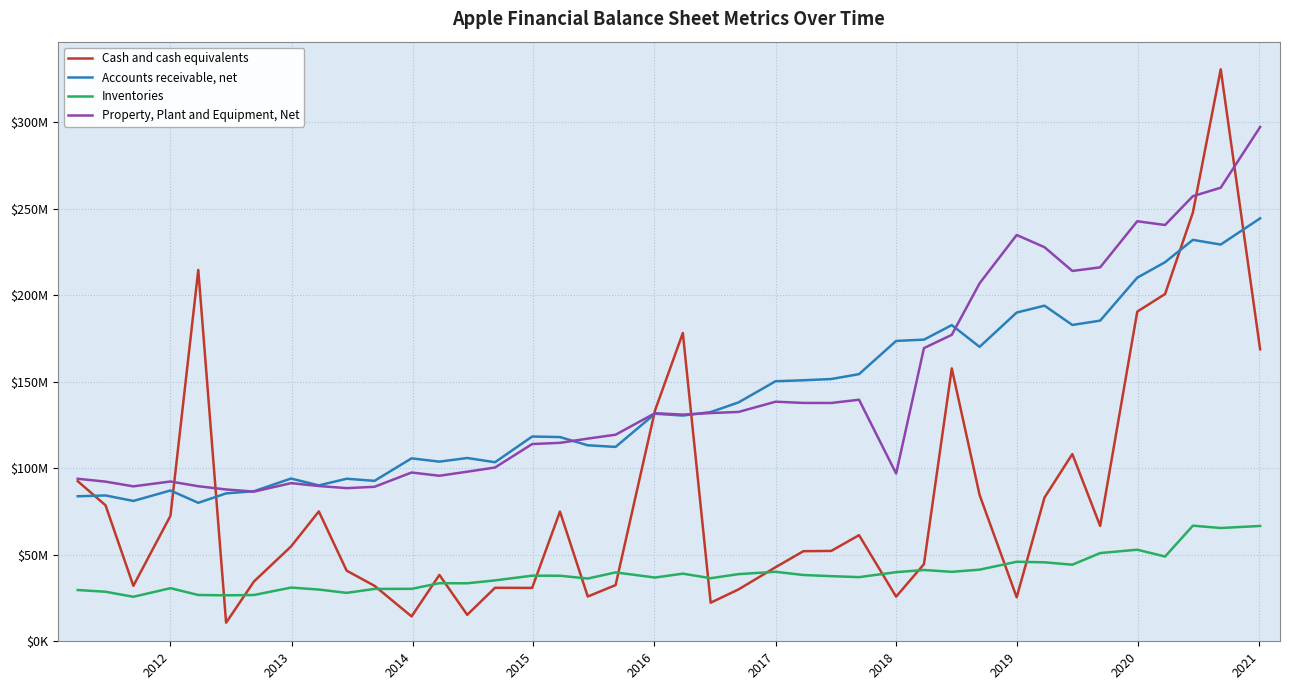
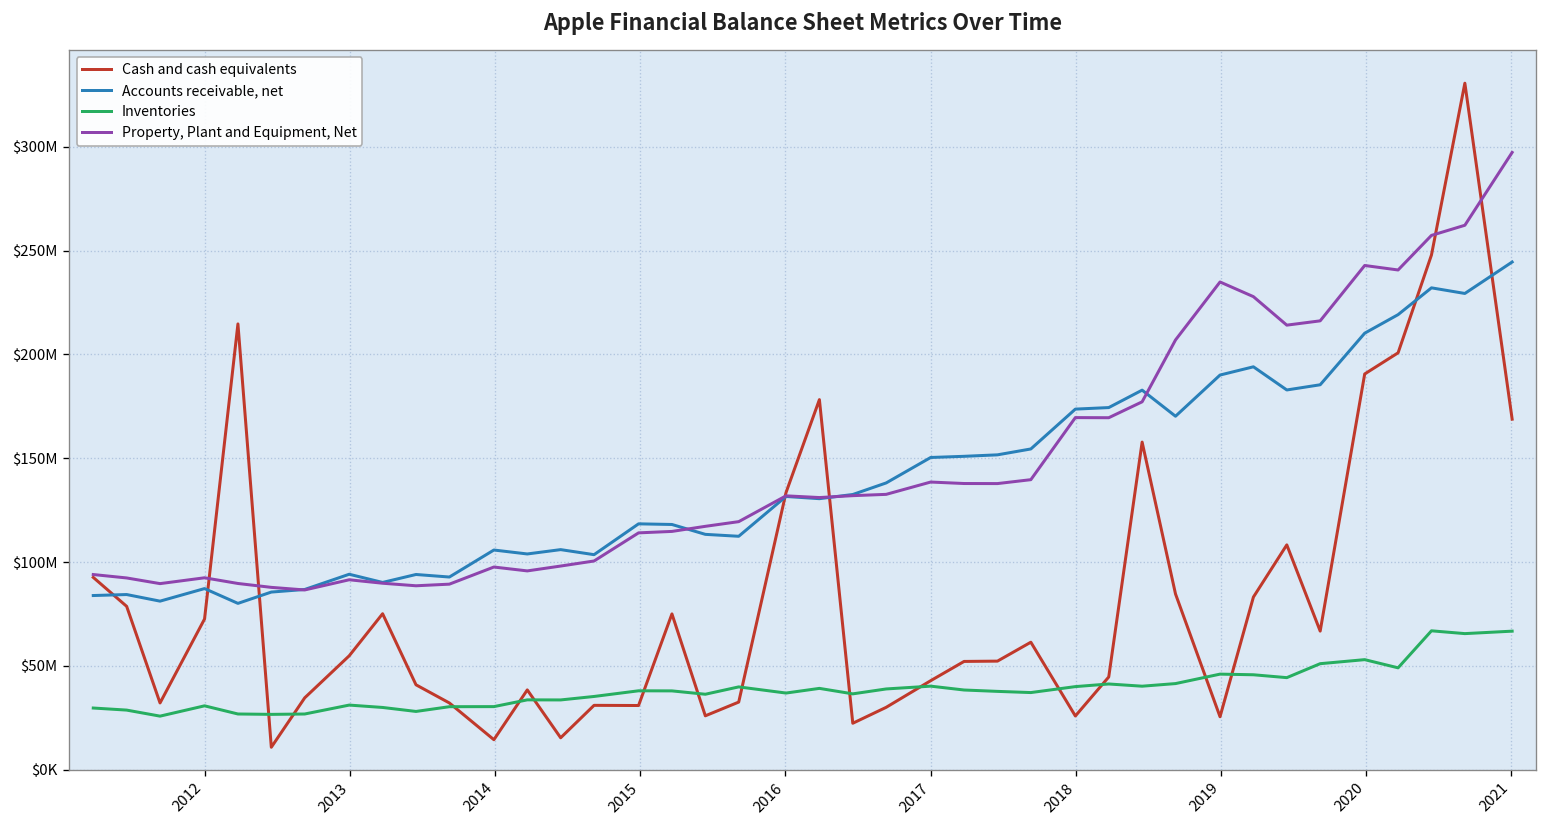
  {
    "Cash and cash equivalents": {
      "2012": "$73000000",
      "2017": "$43000000",
      "2018": "$26000000"
    },
    "Accounts receivable, net": {
      "2012": "$87000000",
      "2017": "$150000000",
      "2018": "$174000000"
    },
    "Inventories": {
      "2012": "$31000000",
      "2017": "$40000000",
      "2018": "$40000000"
    },
    "Property, Plant and Equipment, Net": {
      "2012": "$92000000",
      "2017": "$139000000",
-     "2018": "$97000000"
+     "2018": "$170000000"
    }
  }
